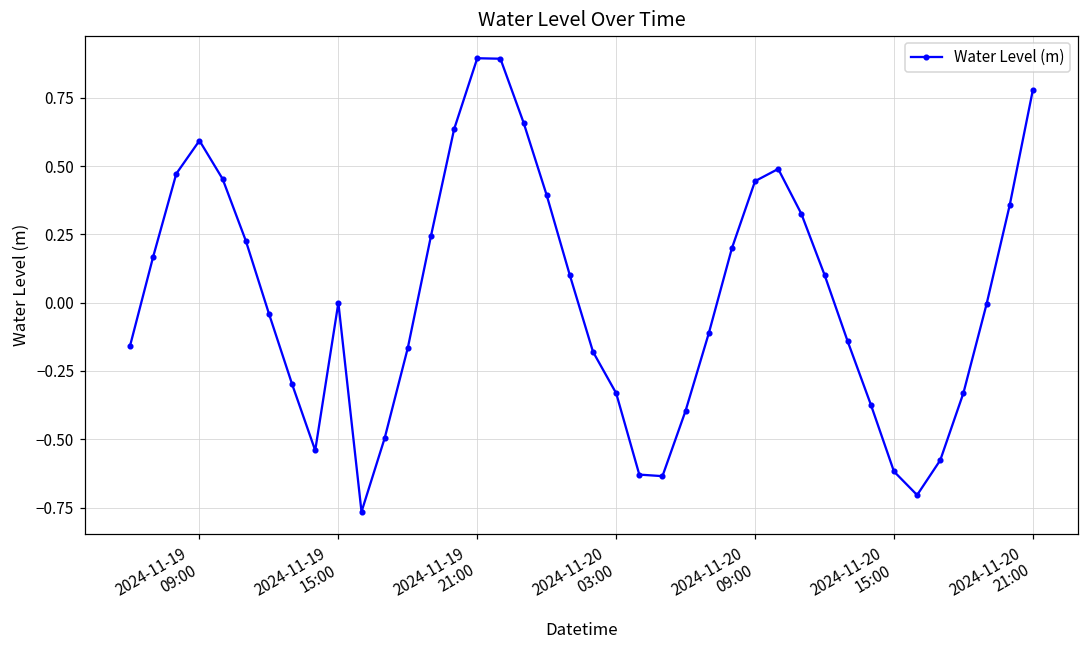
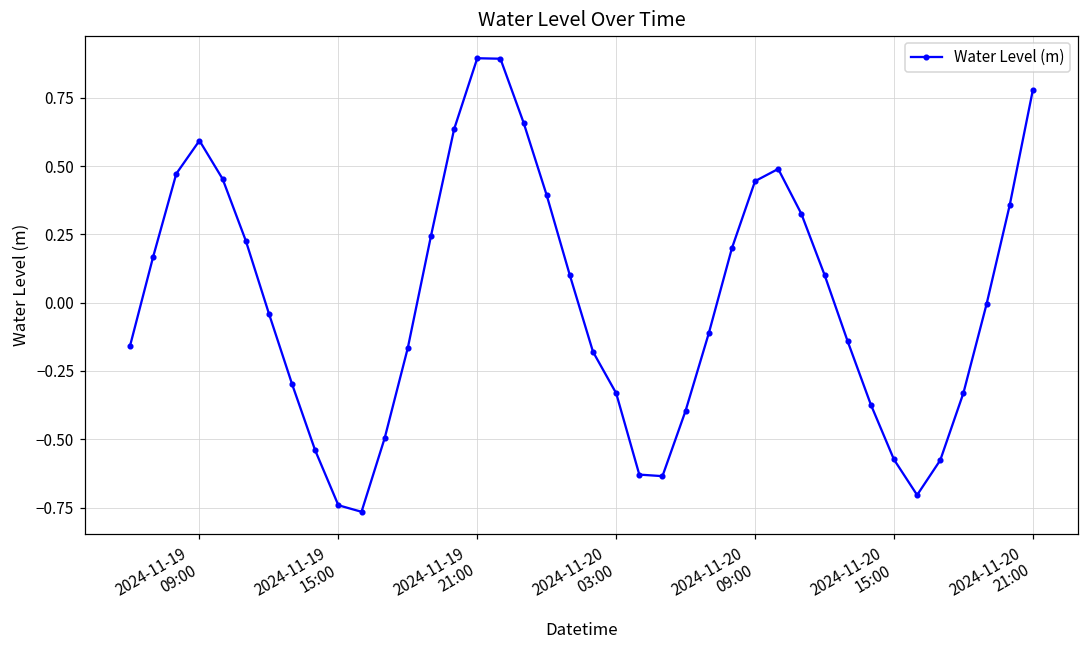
  {
    "2024-11-19 09:00": 0.59,
-   "2024-11-19 15:00": 0.00,
+   "2024-11-19 15:00": -0.74,
    "2024-11-19 21:00": 0.90,
    "2024-11-20 03:00": -0.33,
    "2024-11-20 09:00": 0.45,
-   "2024-11-20 15:00": -0.62,
+   "2024-11-20 15:00": -0.57,
    "2024-11-20 21:00": 0.78
  }
